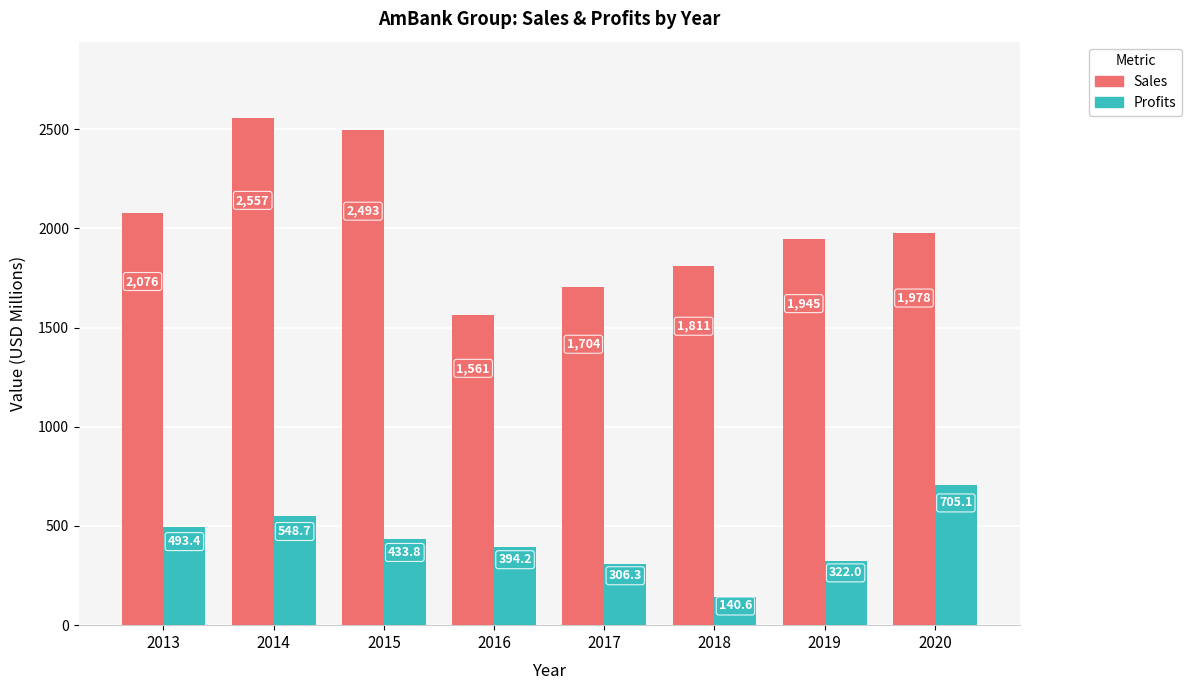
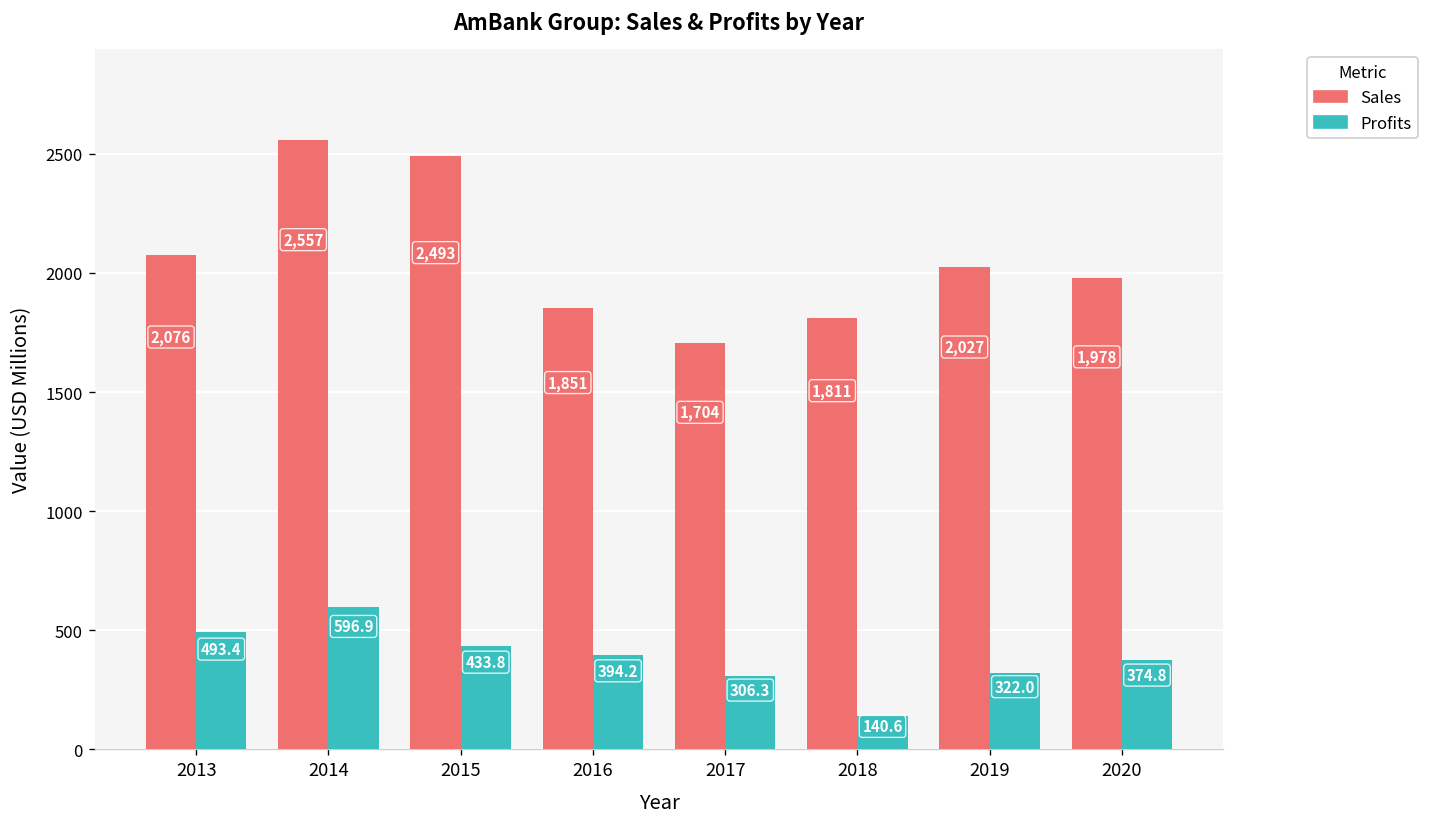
  {
    "Sales": {
-     "2016": "1,561",
-     "2019": "1,945"
+     "2016": "1,851",
+     "2019": "2,027"
    },
    "Profits": {
-     "2014": "548.7",
-     "2020": "705.1"
+     "2014": "596.9",
+     "2020": "374.8"
    }
  }
